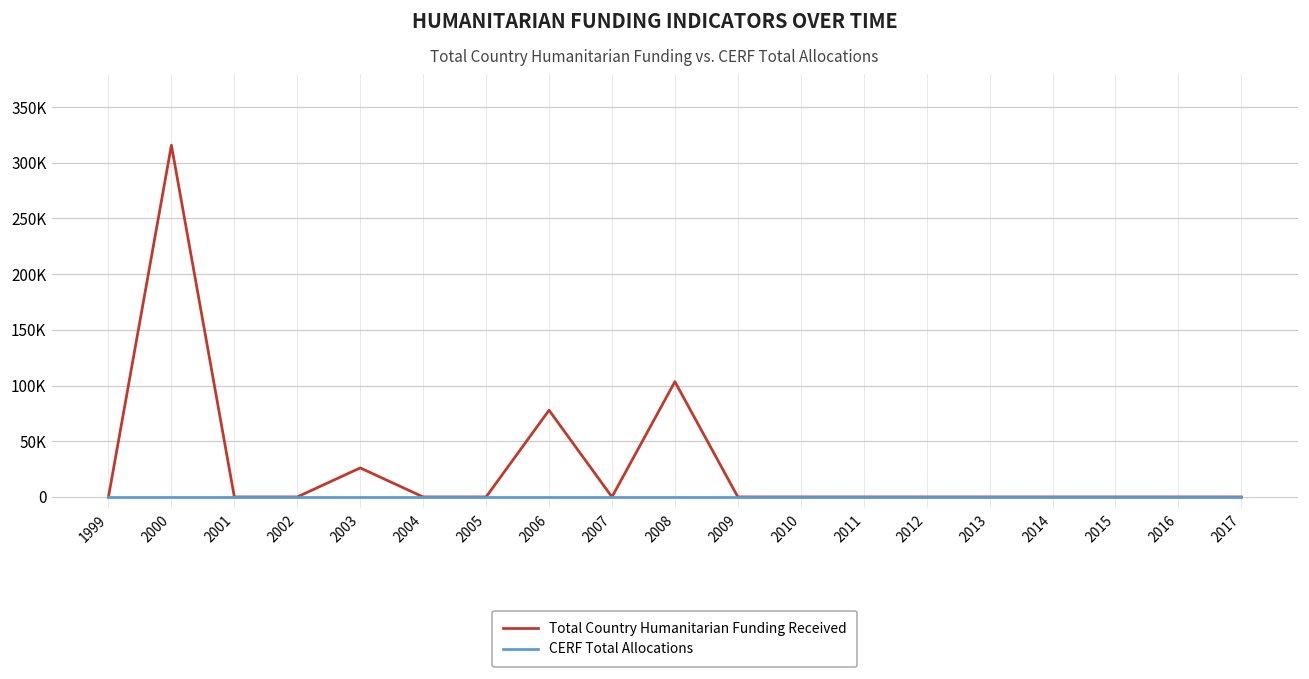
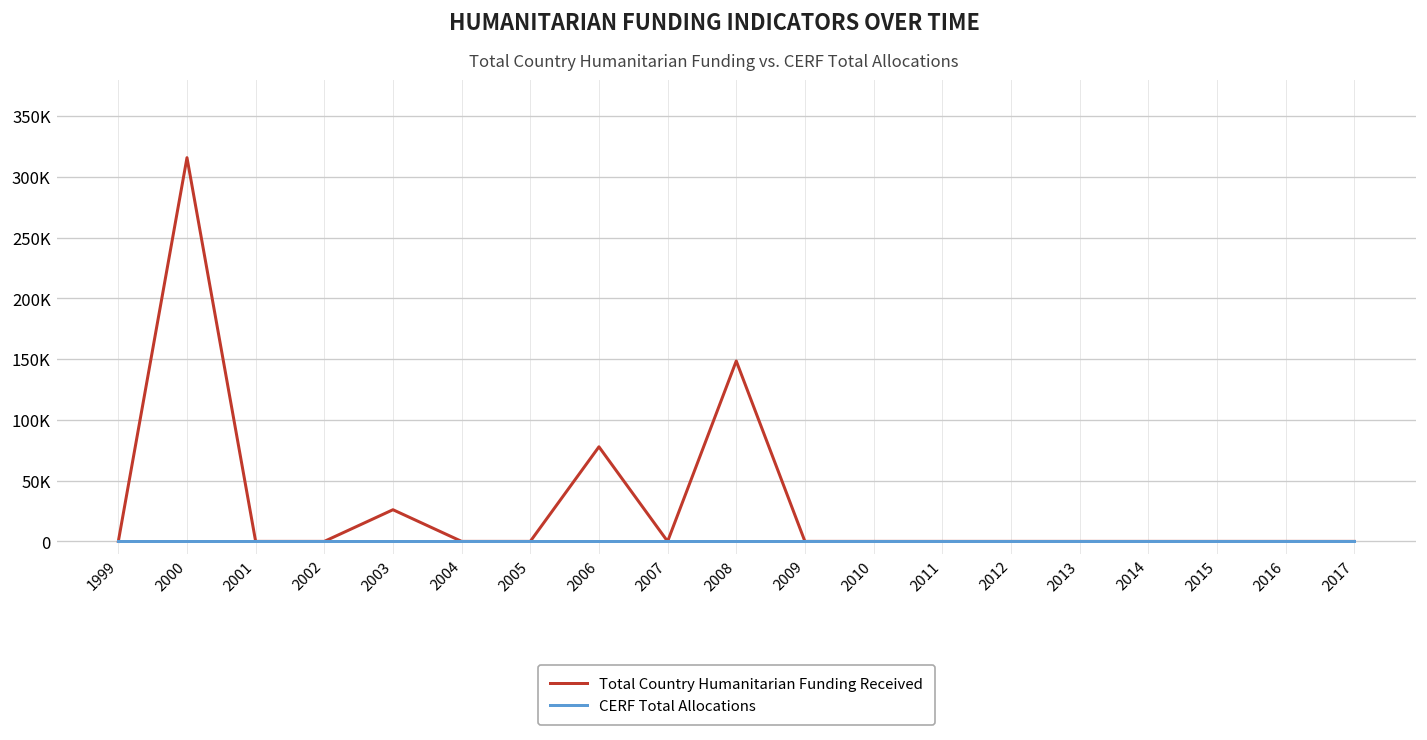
  {
    "Total Country Humanitarian Funding Received": {
      "2000": 316000,
      "2003": 26000,
      "2006": 78000,
-     "2008": 103000
+     "2008": 148000
    },
    "CERF Total Allocations": {
      "2000": 0,
      "2003": 0,
      "2006": 0,
      "2008": 0
    }
  }
